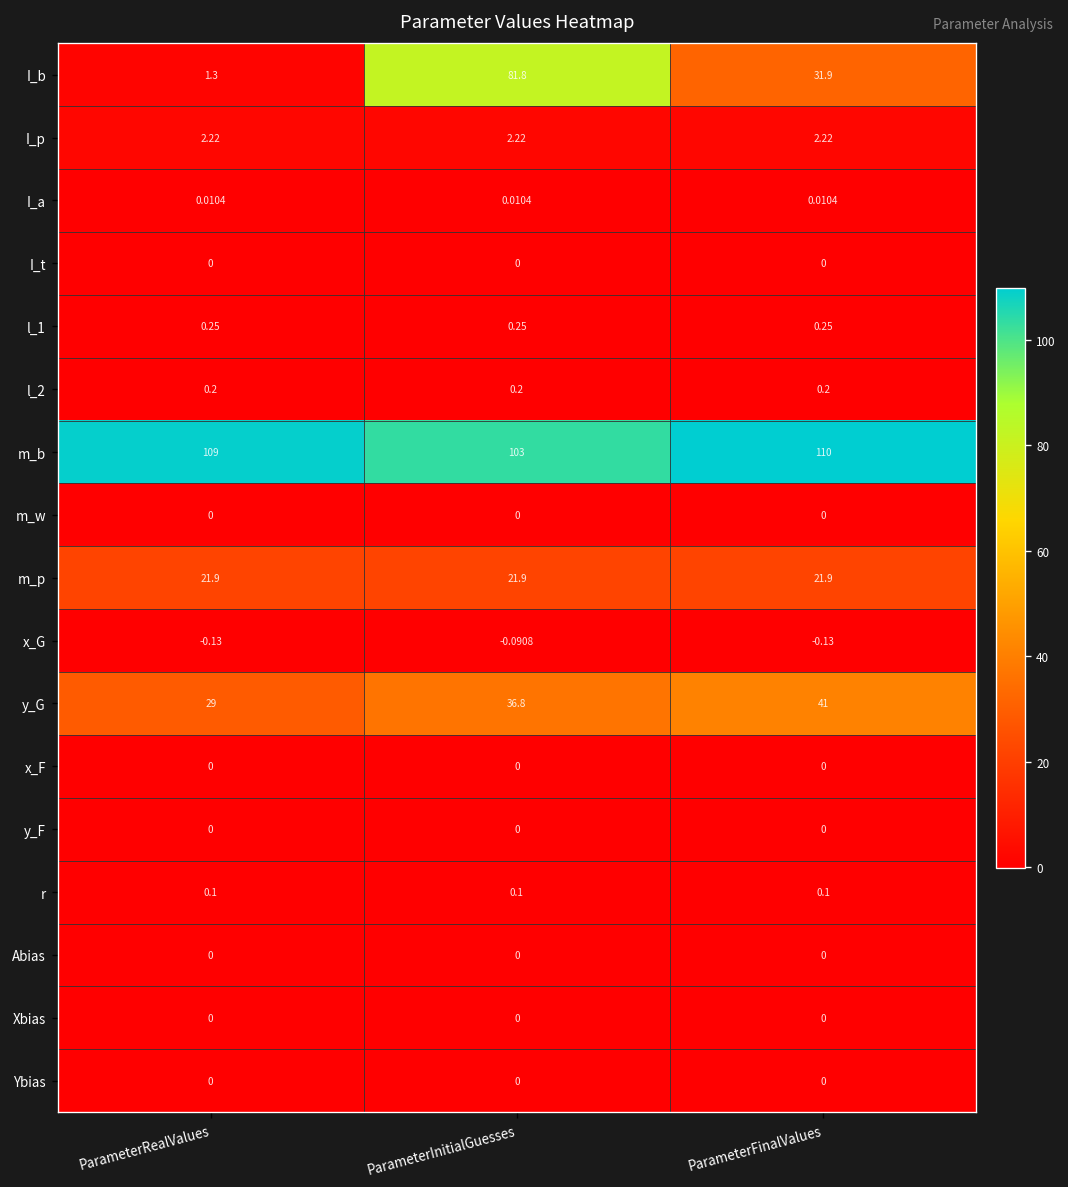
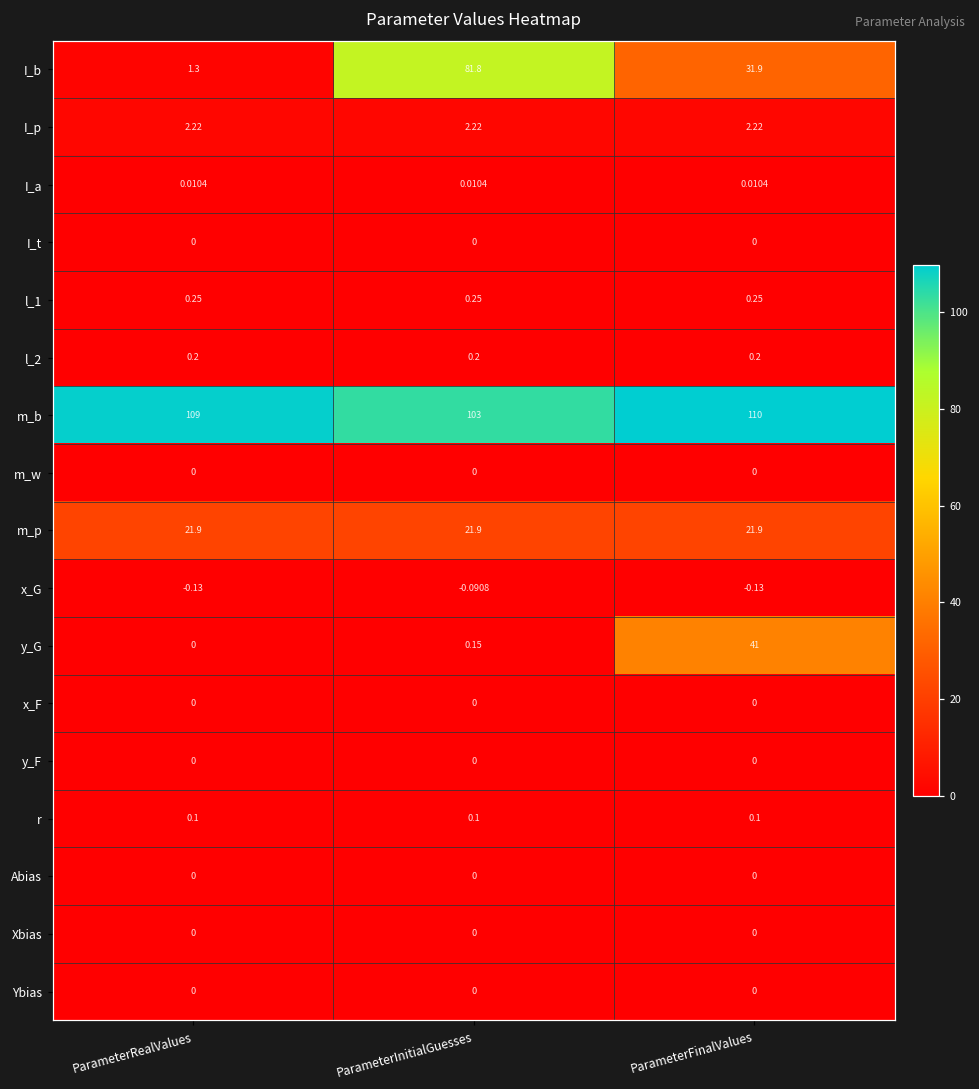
  {
    "I_b": {
      "ParameterRealValues": 1.3,
      "ParameterInitialGuesses": 81.8,
      "ParameterFinalValues": 31.9
    },
    "I_p": {
      "ParameterRealValues": 2.22,
      "ParameterInitialGuesses": 2.22,
      "ParameterFinalValues": 2.22
    },
    "I_a": {
      "ParameterRealValues": 0.0104,
      "ParameterInitialGuesses": 0.0104,
      "ParameterFinalValues": 0.0104
    },
    "I_t": {
      "ParameterRealValues": 0,
      "ParameterInitialGuesses": 0,
      "ParameterFinalValues": 0
    },
    "l_1": {
      "ParameterRealValues": 0.25,
      "ParameterInitialGuesses": 0.25,
      "ParameterFinalValues": 0.25
    },
    "l_2": {
      "ParameterRealValues": 0.2,
      "ParameterInitialGuesses": 0.2,
      "ParameterFinalValues": 0.2
    },
    "m_b": {
      "ParameterRealValues": 109,
      "ParameterInitialGuesses": 103,
      "ParameterFinalValues": 110
    },
    "m_w": {
      "ParameterRealValues": 0,
      "ParameterInitialGuesses": 0,
      "ParameterFinalValues": 0
    },
    "m_p": {
      "ParameterRealValues": 21.9,
      "ParameterInitialGuesses": 21.9,
      "ParameterFinalValues": 21.9
    },
    "x_G": {
      "ParameterRealValues": -0.13,
      "ParameterInitialGuesses": -0.0908,
      "ParameterFinalValues": -0.13
    },
    "y_G": {
-     "ParameterRealValues": 29,
-     "ParameterInitialGuesses": 36.8,
+     "ParameterRealValues": 0,
+     "ParameterInitialGuesses": 0.15,
      "ParameterFinalValues": 41
    },
    "x_F": {
      "ParameterRealValues": 0,
      "ParameterInitialGuesses": 0,
      "ParameterFinalValues": 0
    },
    "y_F": {
      "ParameterRealValues": 0,
      "ParameterInitialGuesses": 0,
      "ParameterFinalValues": 0
    },
    "r": {
      "ParameterRealValues": 0.1,
      "ParameterInitialGuesses": 0.1,
      "ParameterFinalValues": 0.1
    },
    "Abias": {
      "ParameterRealValues": 0,
      "ParameterInitialGuesses": 0,
      "ParameterFinalValues": 0
    },
    "Xbias": {
      "ParameterRealValues": 0,
      "ParameterInitialGuesses": 0,
      "ParameterFinalValues": 0
    },
    "Ybias": {
      "ParameterRealValues": 0,
      "ParameterInitialGuesses": 0,
      "ParameterFinalValues": 0
    }
  }
